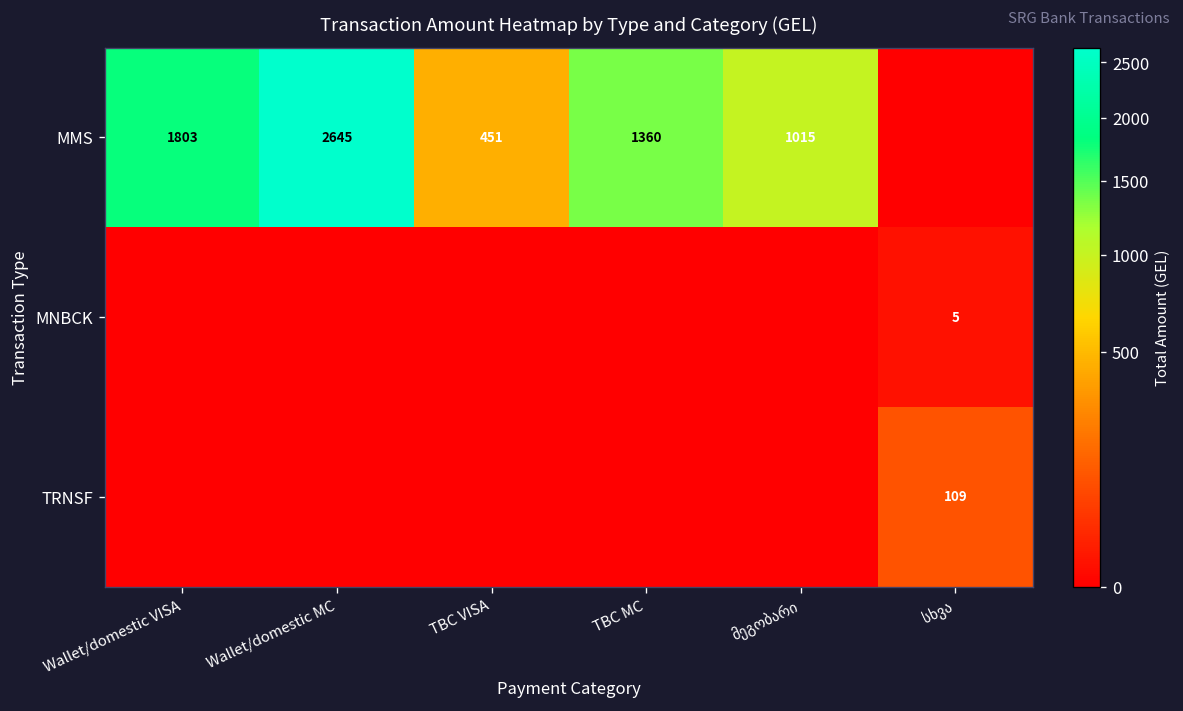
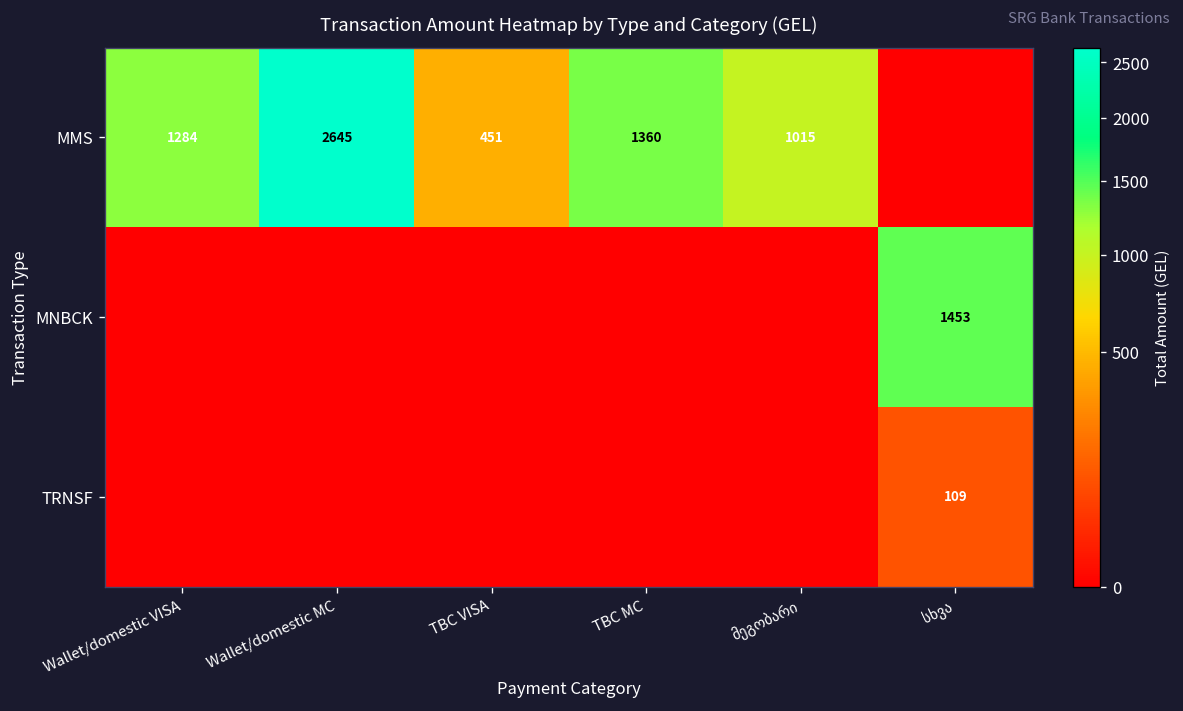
  {
    "MMS": {
-     "Wallet/domestic VISA": 1803,
+     "Wallet/domestic VISA": 1284,
      "Wallet/domestic MC": 2645,
      "TBC VISA": 451,
      "TBC MC": 1360,
      "მეგობარი": 1015
    },
    "MNBCK": {
-     "სხვა": 5
+     "სხვა": 1453
    },
    "TRNSF": {
      "სხვა": 109
    }
  }
